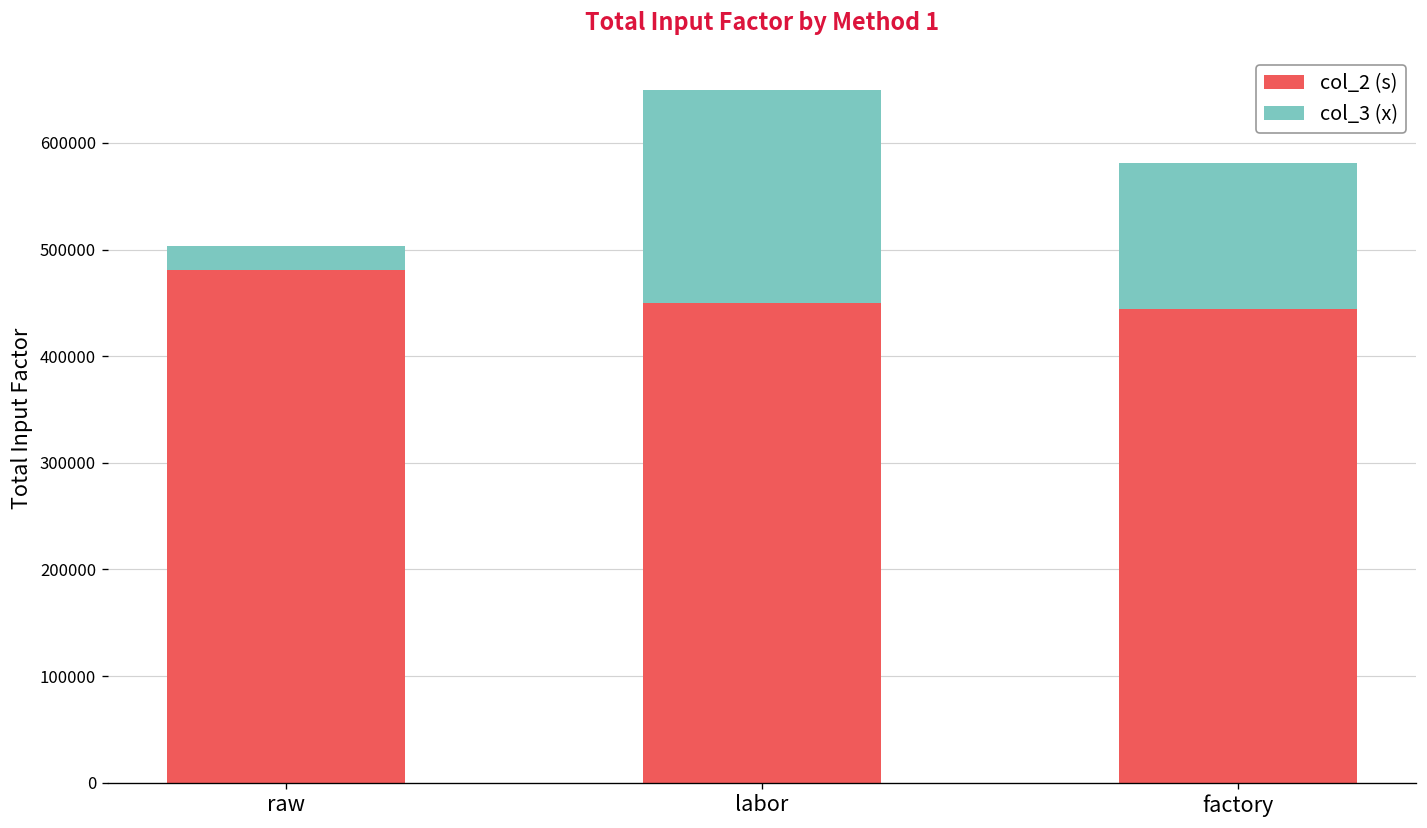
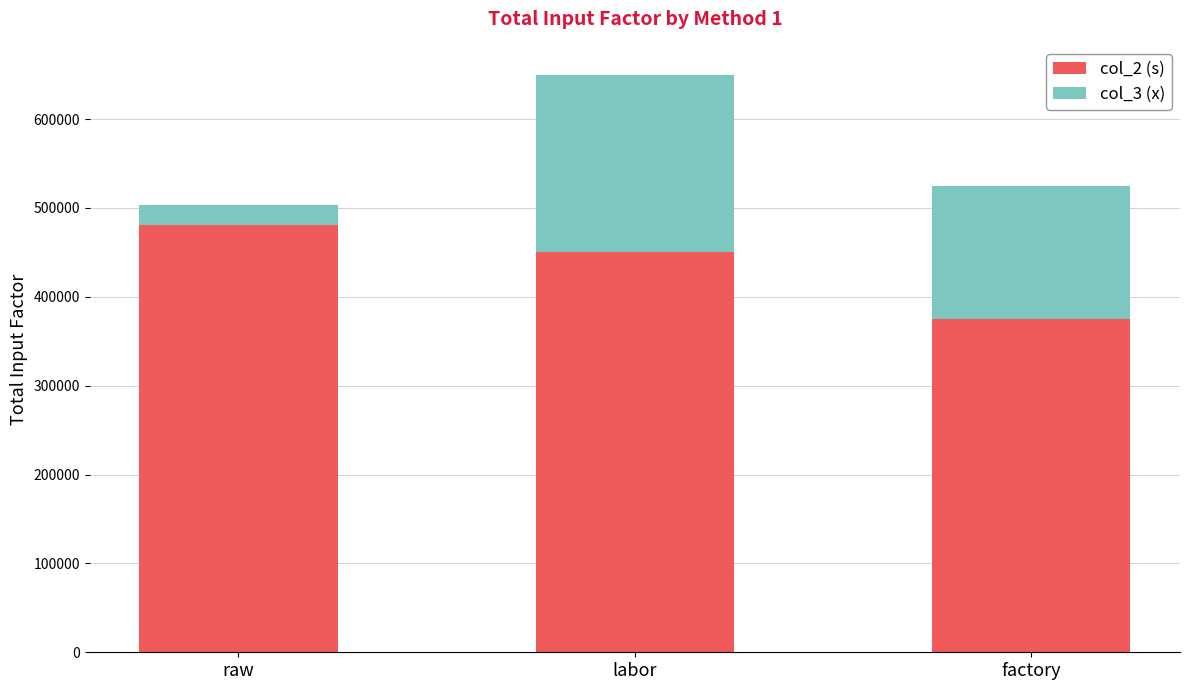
  {
    "col_2 (s)": {
      "raw": 480000,
      "labor": 450000,
-     "factory": 440000
+     "factory": 380000
    },
    "col_3 (x)": {
      "raw": 20000,
      "labor": 200000,
-     "factory": 140000
+     "factory": 150000
    }
  }
